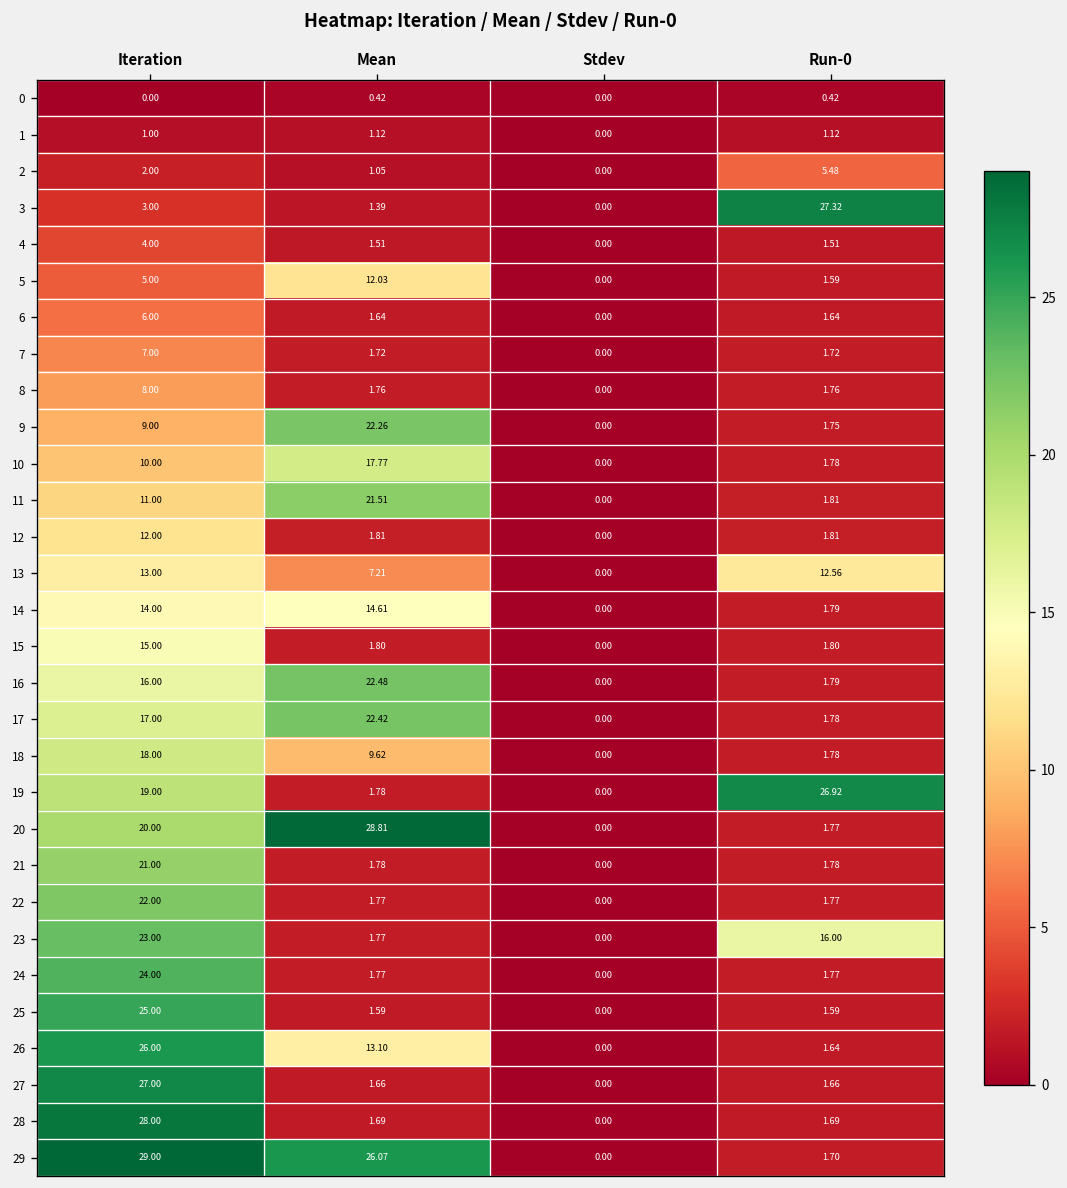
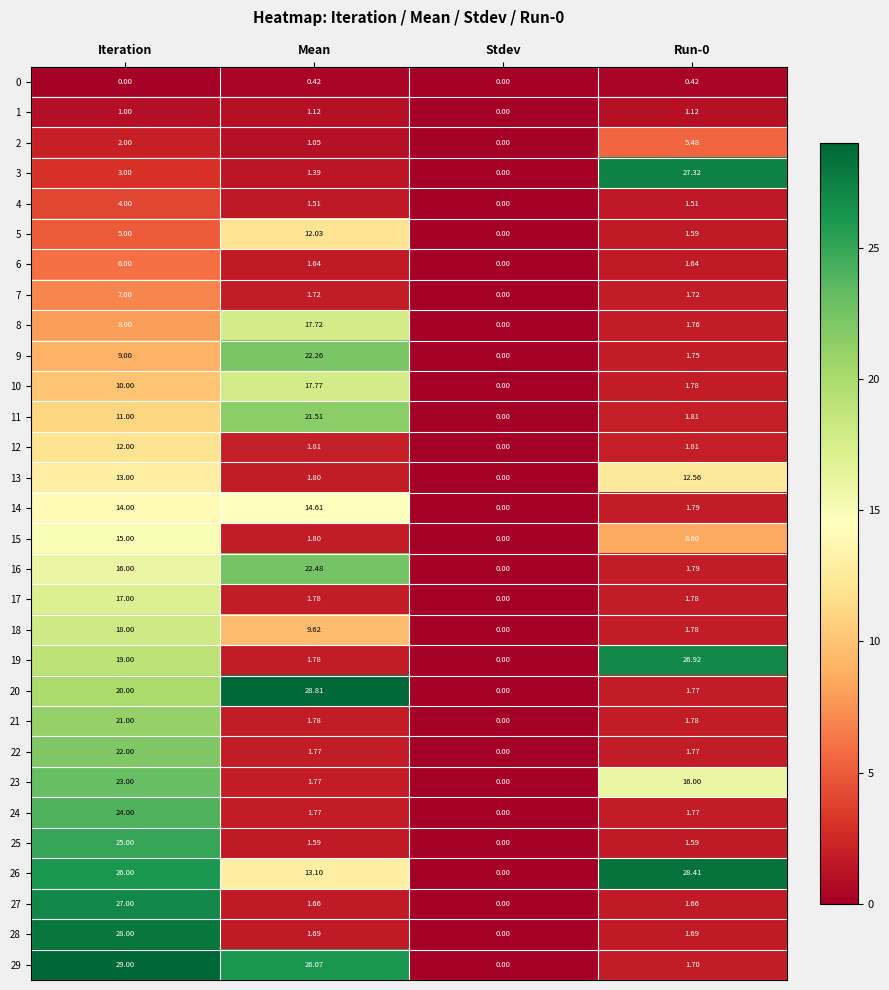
  {
    "0": {
      "Iteration": 0.00,
      "Mean": 0.42,
      "Stdev": 0.00,
      "Run-0": 0.42
    },
    "1": {
      "Iteration": 1.00,
      "Mean": 1.12,
      "Stdev": 0.00,
      "Run-0": 1.12
    },
    "2": {
      "Iteration": 2.00,
      "Mean": 1.05,
      "Stdev": 0.00,
      "Run-0": 5.48
    },
    "3": {
      "Iteration": 3.00,
      "Mean": 1.39,
      "Stdev": 0.00,
      "Run-0": 27.32
    },
    "4": {
      "Iteration": 4.00,
      "Mean": 1.51,
      "Stdev": 0.00,
      "Run-0": 1.51
    },
    "5": {
      "Iteration": 5.00,
      "Mean": 12.03,
      "Stdev": 0.00,
      "Run-0": 1.59
    },
    "6": {
      "Iteration": 6.00,
      "Mean": 1.64,
      "Stdev": 0.00,
      "Run-0": 1.64
    },
    "7": {
      "Iteration": 7.00,
      "Mean": 1.72,
      "Stdev": 0.00,
      "Run-0": 1.72
    },
    "8": {
      "Iteration": 8.00,
-     "Mean": 1.76,
+     "Mean": 17.72,
      "Stdev": 0.00,
      "Run-0": 1.76
    },
    "9": {
      "Iteration": 9.00,
      "Mean": 22.26,
      "Stdev": 0.00,
      "Run-0": 1.75
    },
    "10": {
      "Iteration": 10.00,
      "Mean": 17.77,
      "Stdev": 0.00,
      "Run-0": 1.78
    },
    "11": {
      "Iteration": 11.00,
      "Mean": 21.51,
      "Stdev": 0.00,
      "Run-0": 1.81
    },
    "12": {
      "Iteration": 12.00,
      "Mean": 1.81,
      "Stdev": 0.00,
      "Run-0": 1.81
    },
    "13": {
      "Iteration": 13.00,
-     "Mean": 7.21,
+     "Mean": 1.80,
      "Stdev": 0.00,
      "Run-0": 12.56
    },
    "14": {
      "Iteration": 14.00,
      "Mean": 14.61,
      "Stdev": 0.00,
      "Run-0": 1.79
    },
    "15": {
      "Iteration": 15.00,
      "Mean": 1.80,
      "Stdev": 0.00,
-     "Run-0": 1.80
+     "Run-0": 8.60
    },
    "16": {
      "Iteration": 16.00,
      "Mean": 22.48,
      "Stdev": 0.00,
      "Run-0": 1.79
    },
    "17": {
      "Iteration": 17.00,
-     "Mean": 22.42,
+     "Mean": 1.78,
      "Stdev": 0.00,
      "Run-0": 1.78
    },
    "18": {
      "Iteration": 18.00,
      "Mean": 9.62,
      "Stdev": 0.00,
      "Run-0": 1.78
    },
    "19": {
      "Iteration": 19.00,
      "Mean": 1.78,
      "Stdev": 0.00,
      "Run-0": 26.92
    },
    "20": {
      "Iteration": 20.00,
      "Mean": 28.81,
      "Stdev": 0.00,
      "Run-0": 1.77
    },
    "21": {
      "Iteration": 21.00,
      "Mean": 1.78,
      "Stdev": 0.00,
      "Run-0": 1.78
    },
    "22": {
      "Iteration": 22.00,
      "Mean": 1.77,
      "Stdev": 0.00,
      "Run-0": 1.77
    },
    "23": {
      "Iteration": 23.00,
      "Mean": 1.77,
      "Stdev": 0.00,
      "Run-0": 16.00
    },
    "24": {
      "Iteration": 24.00,
      "Mean": 1.77,
      "Stdev": 0.00,
      "Run-0": 1.77
    },
    "25": {
      "Iteration": 25.00,
      "Mean": 1.59,
      "Stdev": 0.00,
      "Run-0": 1.59
    },
    "26": {
      "Iteration": 26.00,
      "Mean": 13.10,
      "Stdev": 0.00,
-     "Run-0": 1.64
+     "Run-0": 28.41
    },
    "27": {
      "Iteration": 27.00,
      "Mean": 1.66,
      "Stdev": 0.00,
      "Run-0": 1.66
    },
    "28": {
      "Iteration": 28.00,
      "Mean": 1.69,
      "Stdev": 0.00,
      "Run-0": 1.69
    },
    "29": {
      "Iteration": 29.00,
      "Mean": 26.07,
      "Stdev": 0.00,
      "Run-0": 1.70
    }
  }
